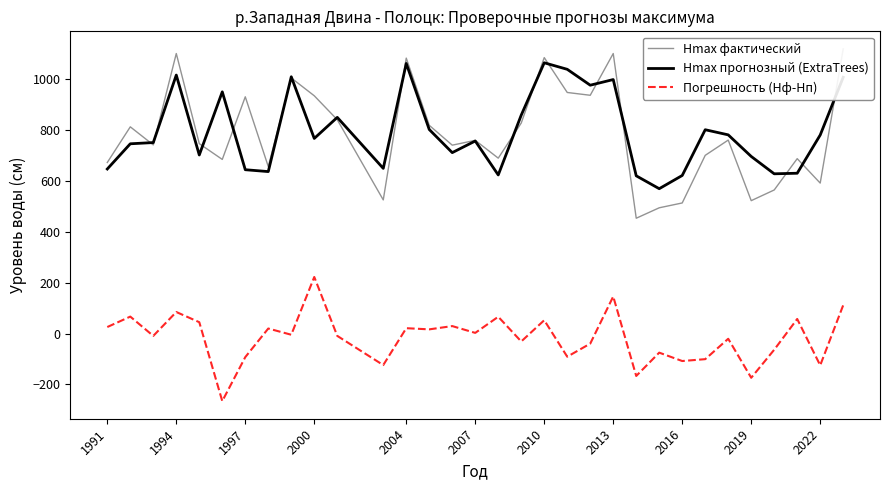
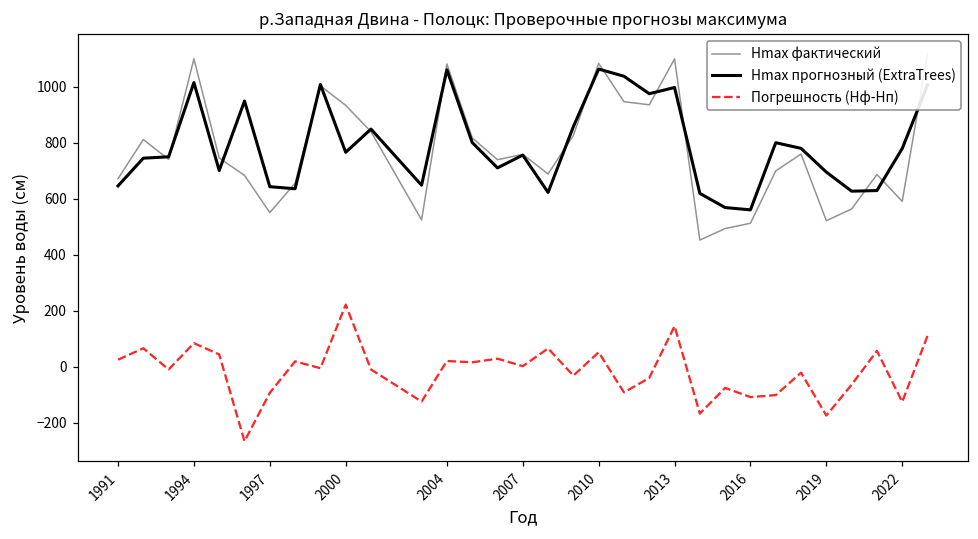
  {
    "Hmax фактический": {
      "1991": 670,
      "1994": 1100,
-     "1997": 930,
+     "1997": 550,
      "2000": 930,
      "2004": 1080,
      "2010": 1080,
      "2013": 1100,
      "2016": 510,
      "2019": 520,
      "2022": 590
    },
    "Hmax прогнозный (ExtraTrees)": {
      "1991": 650,
      "1994": 1020,
      "1997": 640,
      "2000": 770,
      "2004": 1060,
      "2010": 1060,
      "2013": 1000,
-     "2016": 620,
+     "2016": 560,
      "2019": 700,
      "2022": 780
    },
    "Погрешность (Hф-Hп)": {
      "1991": 30,
      "1994": 80,
      "1997": -90,
      "2000": 220,
      "2004": 20,
      "2007": 0,
      "2010": 50,
      "2013": 150,
      "2016": -110,
      "2019": -170,
      "2022": -120
    }
  }
